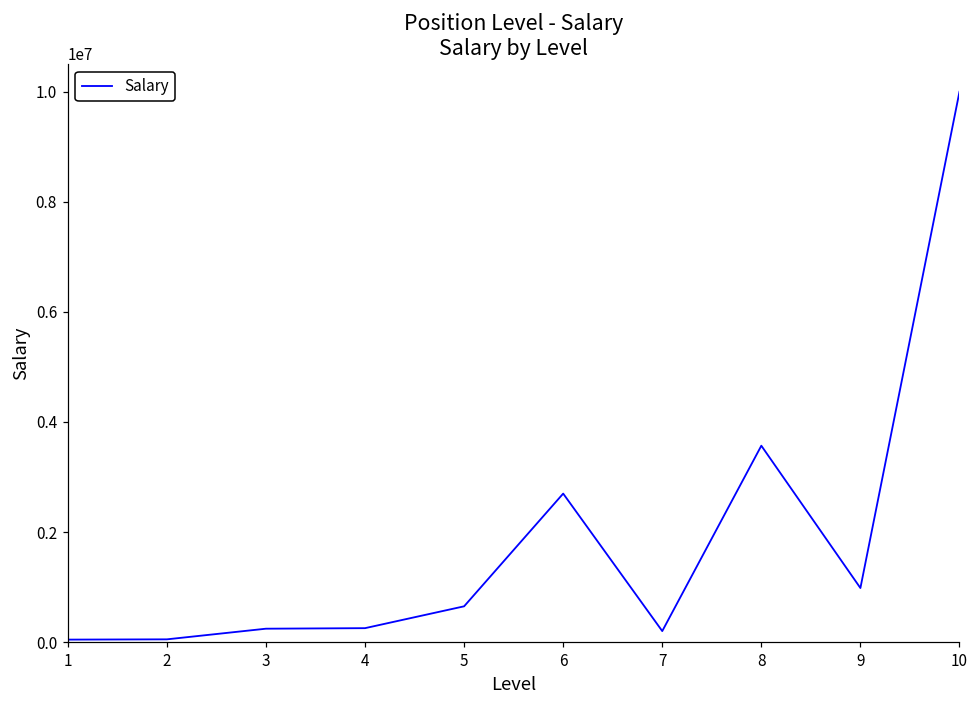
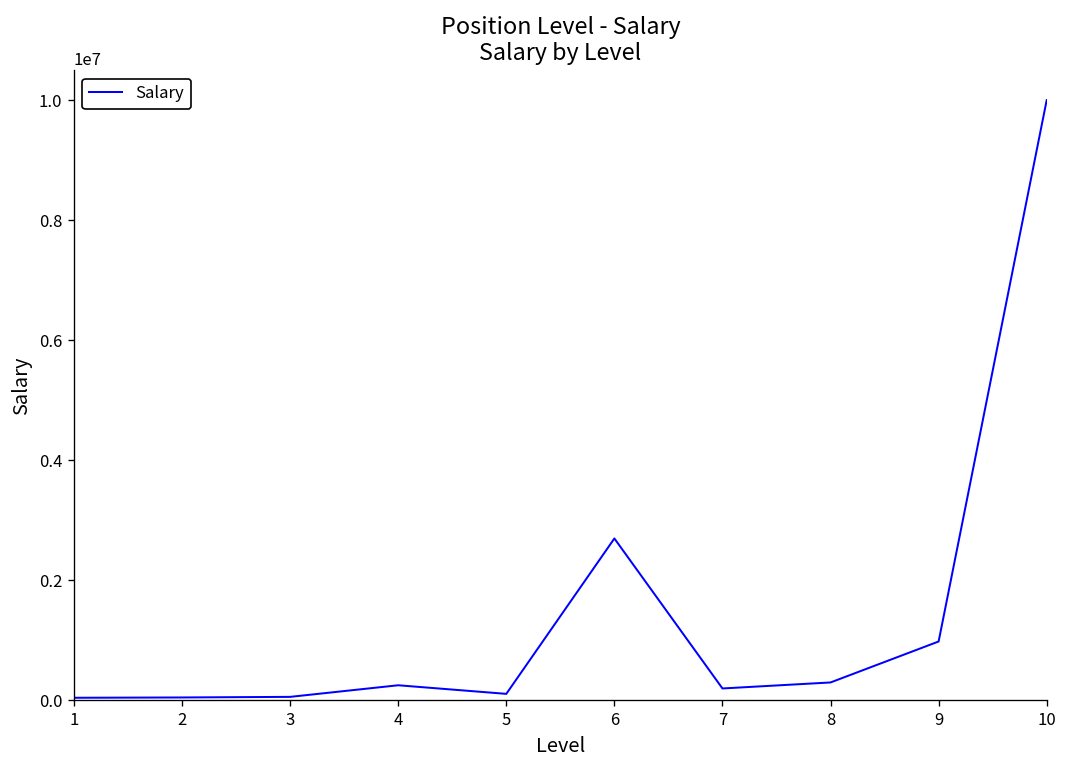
  {
    "1": 0,
    "2": 100000,
-   "3": 200000,
+   "3": 100000,
    "4": 300000,
-   "5": 700000,
+   "5": 100000,
    "6": 2700000,
    "7": 200000,
-   "8": 3600000,
+   "8": 300000,
    "9": 1000000,
    "10": 10000000
  }
